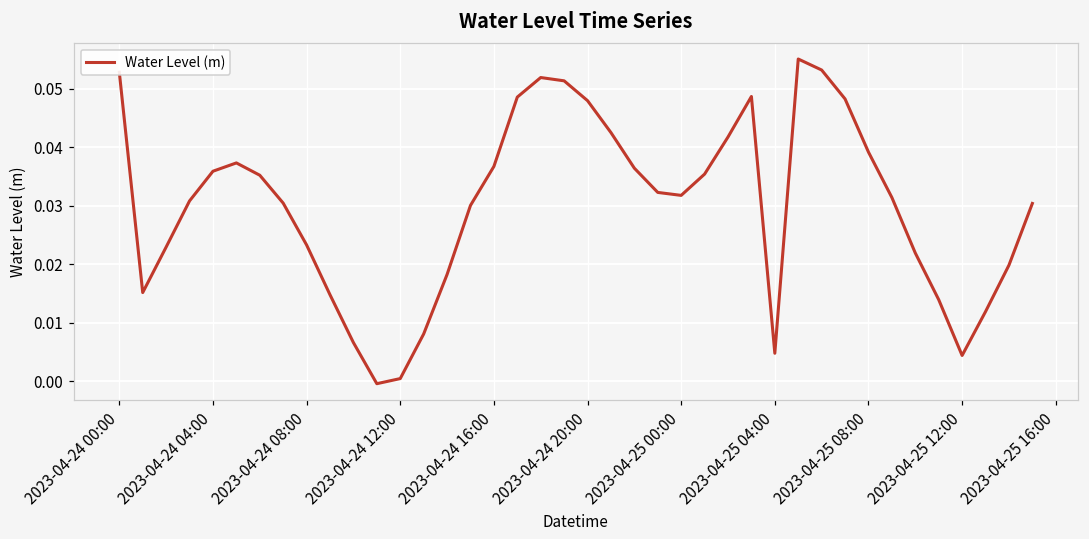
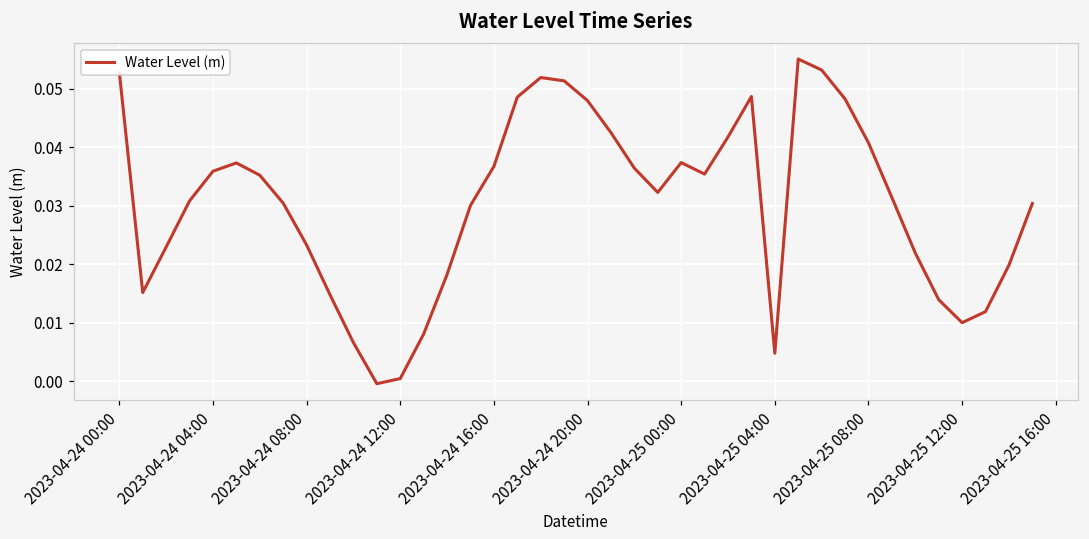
  {
    "2023-04-24 04:00": 0.036,
    "2023-04-24 08:00": 0.023,
    "2023-04-24 12:00": 0.000,
    "2023-04-24 16:00": 0.037,
    "2023-04-24 20:00": 0.048,
-   "2023-04-25 00:00": 0.032,
+   "2023-04-25 00:00": 0.037,
    "2023-04-25 04:00": 0.005,
-   "2023-04-25 08:00": 0.039,
-   "2023-04-25 12:00": 0.004
+   "2023-04-25 08:00": 0.041,
+   "2023-04-25 12:00": 0.010
  }
